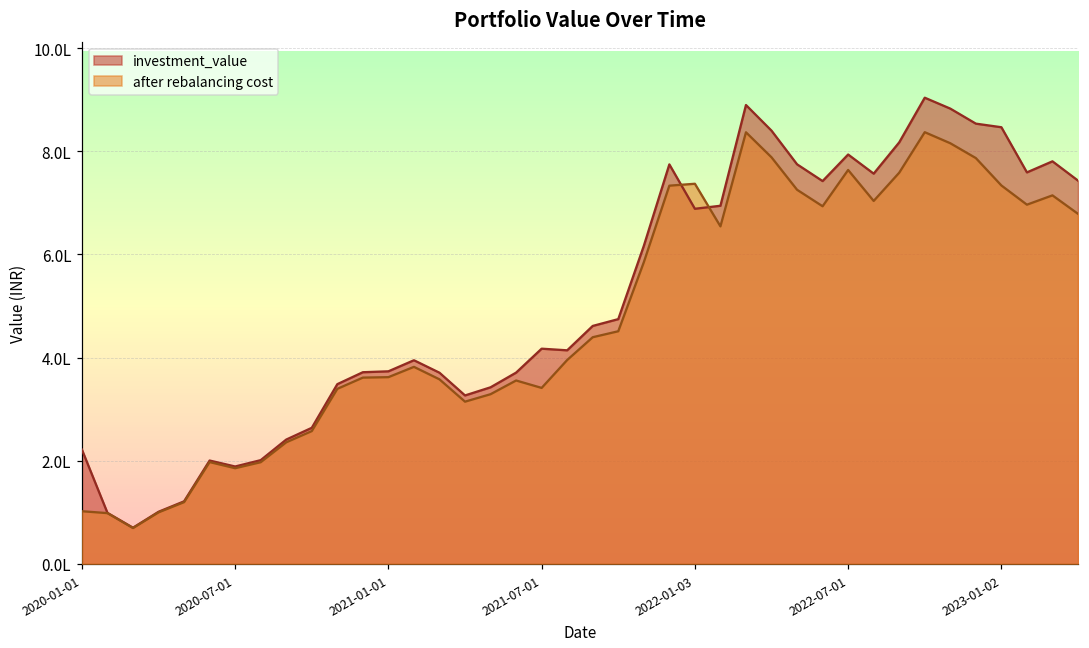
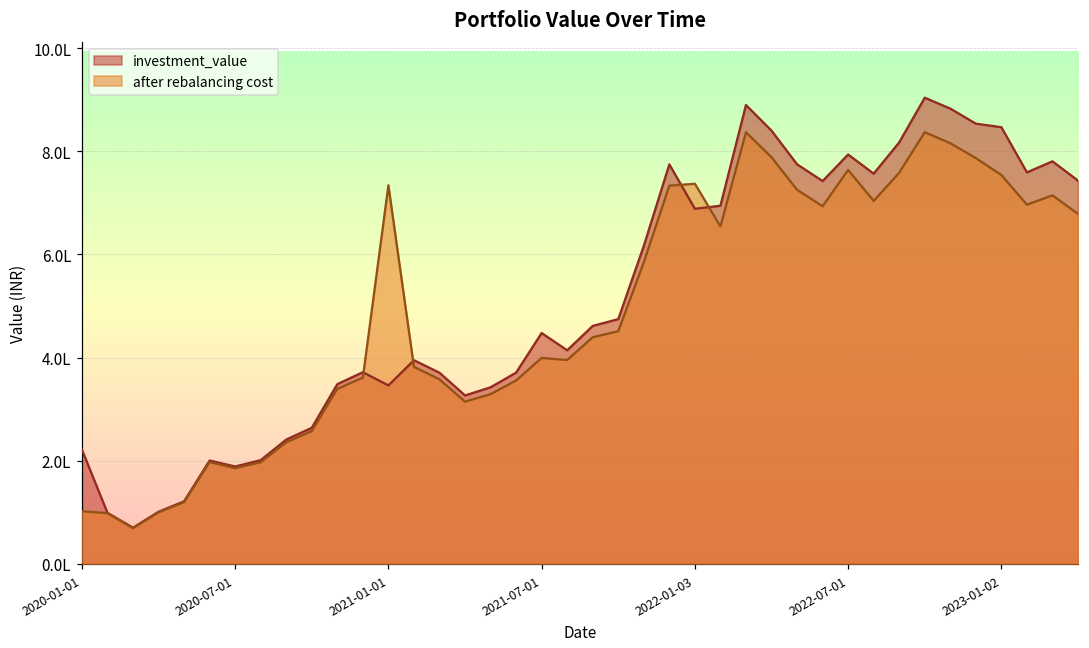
  {
    "investment_value": {
      "2020-01-01": "2.2L",
-     "2021-01-01": "3.7L",
-     "2021-07-01": "4.2L",
+     "2021-01-01": "3.5L",
+     "2021-07-01": "4.5L",
      "2022-01-03": "6.9L",
      "2022-07-01": "7.9L",
      "2023-01-02": "8.5L"
    },
    "after rebalancing cost": {
      "2020-01-01": "1.0L",
-     "2021-01-01": "3.6L",
-     "2021-07-01": "3.4L",
+     "2021-01-01": "7.3L",
+     "2021-07-01": "4.0L",
      "2022-01-03": "7.4L",
      "2022-07-01": "7.6L",
-     "2023-01-02": "7.3L"
+     "2023-01-02": "7.5L"
    }
  }
